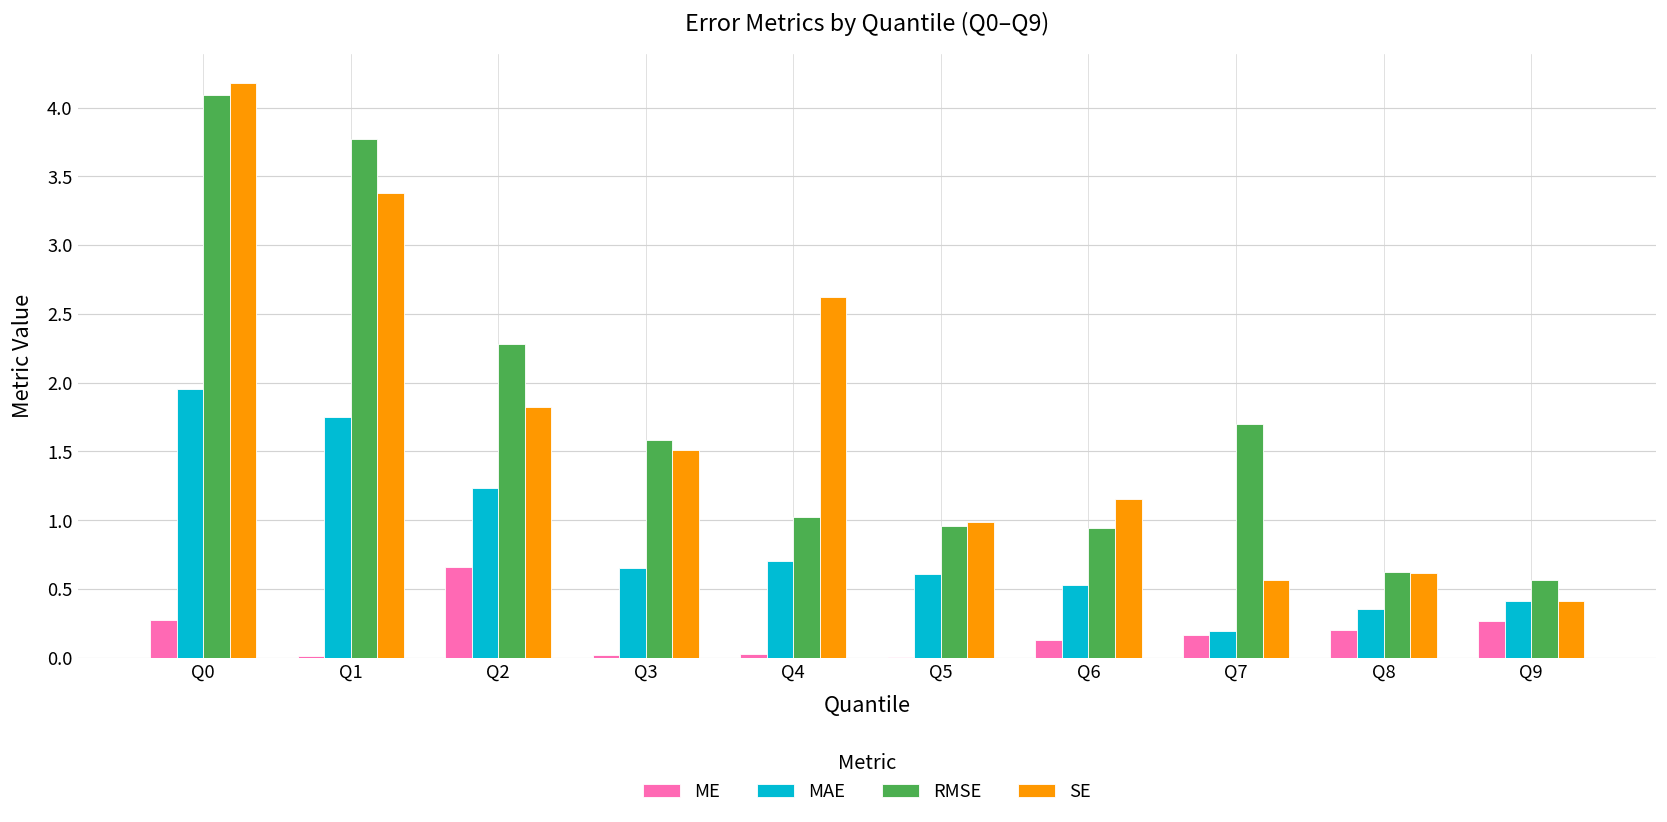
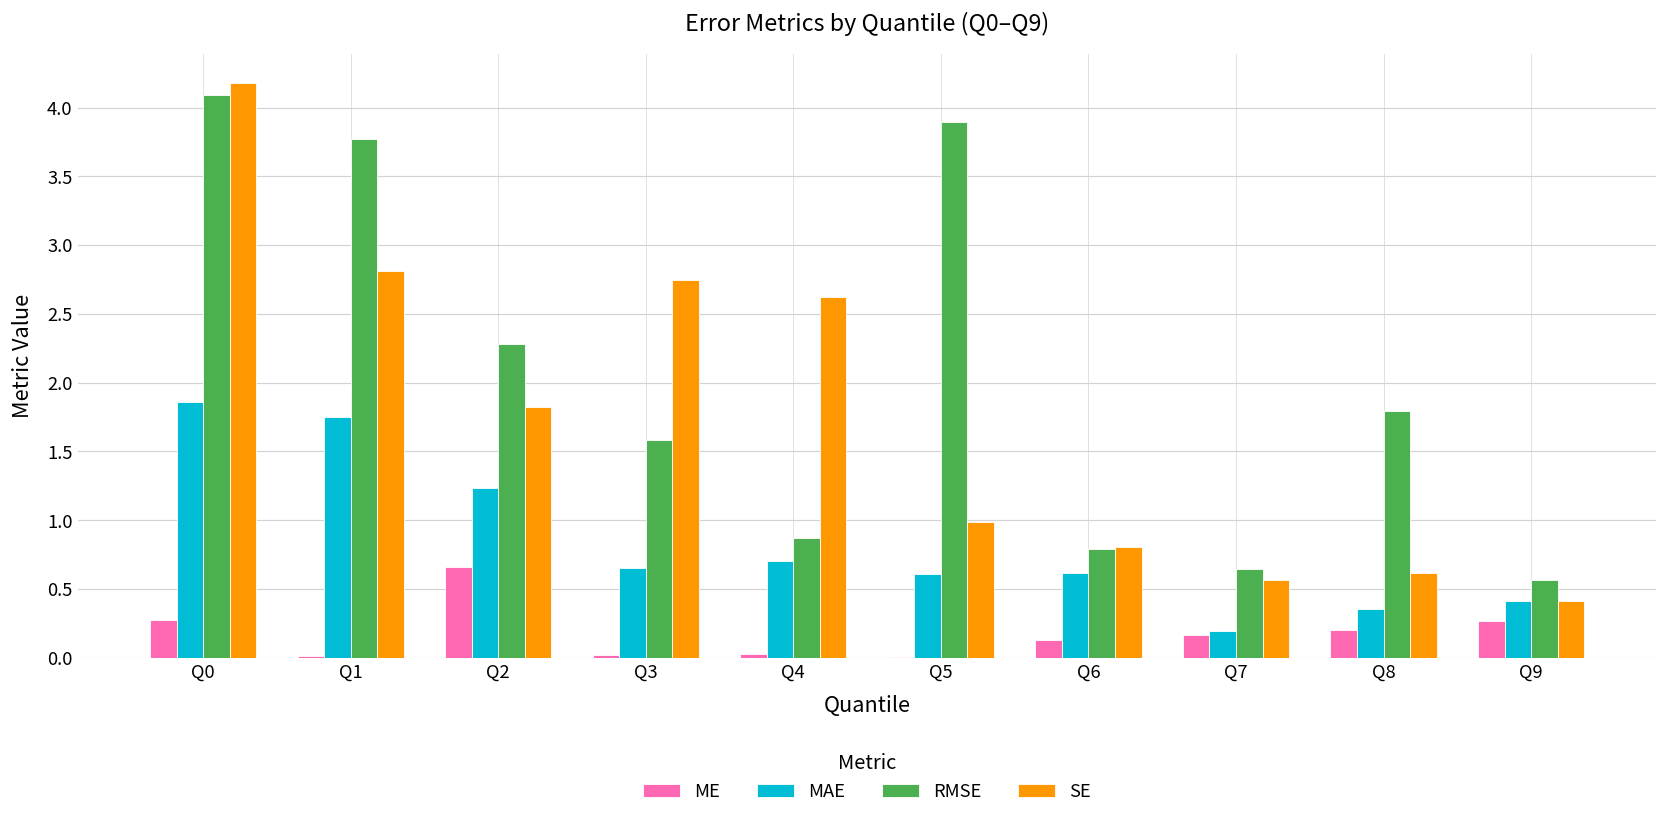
  {
    "ME": {
      "Q0": 0.27,
      "Q2": 0.66,
      "Q4": 0.03,
      "Q6": 0.13,
      "Q7": 0.16,
      "Q8": 0.20,
      "Q9": 0.27
    },
    "MAE": {
-     "Q0": 1.95,
+     "Q0": 1.86,
      "Q1": 1.75,
      "Q2": 1.24,
      "Q3": 0.65,
      "Q4": 0.71,
      "Q5": 0.61,
-     "Q6": 0.53,
+     "Q6": 0.62,
      "Q7": 0.20,
      "Q8": 0.36,
      "Q9": 0.41
    },
    "RMSE": {
      "Q0": 4.09,
      "Q1": 3.77,
      "Q2": 2.28,
      "Q3": 1.58,
-     "Q4": 1.02,
-     "Q5": 0.96,
-     "Q6": 0.94,
-     "Q7": 1.70,
-     "Q8": 0.63,
+     "Q4": 0.87,
+     "Q5": 3.90,
+     "Q6": 0.79,
+     "Q7": 0.65,
+     "Q8": 1.79,
      "Q9": 0.57
    },
    "SE": {
      "Q0": 4.18,
-     "Q1": 3.38,
+     "Q1": 2.81,
      "Q2": 1.82,
-     "Q3": 1.51,
+     "Q3": 2.75,
      "Q4": 2.62,
      "Q5": 0.99,
-     "Q6": 1.15,
+     "Q6": 0.80,
      "Q7": 0.56,
      "Q8": 0.62,
      "Q9": 0.41
    }
  }
